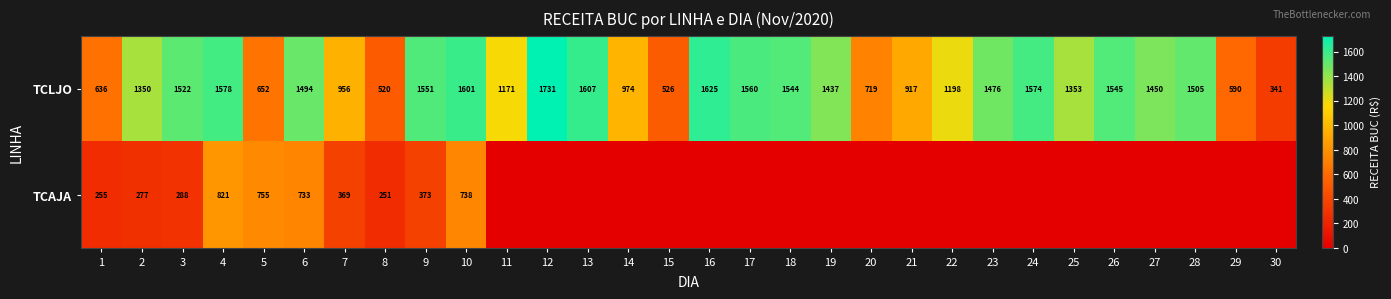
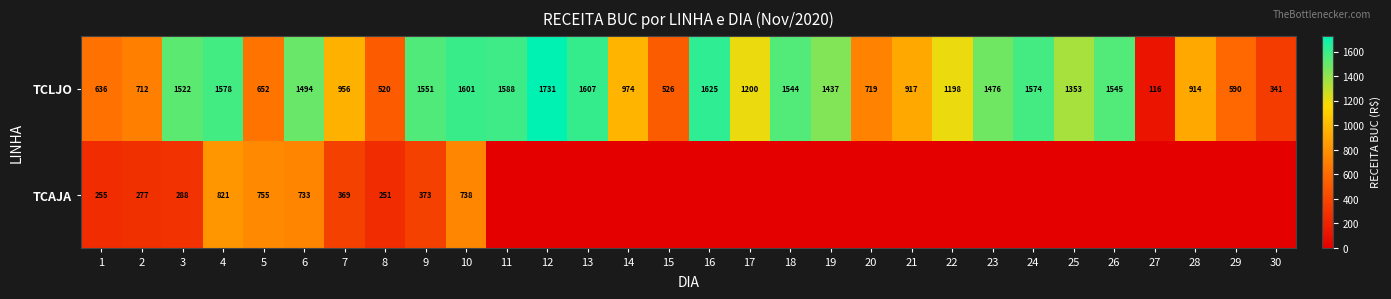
  {
    "TCLJO": {
      "1": 636,
-     "2": 1350,
+     "2": 712,
      "3": 1522,
      "4": 1578,
      "5": 652,
      "6": 1494,
      "7": 956,
      "8": 520,
      "9": 1551,
      "10": 1601,
-     "11": 1171,
+     "11": 1588,
      "12": 1731,
      "13": 1607,
      "14": 974,
      "15": 526,
      "16": 1625,
-     "17": 1560,
+     "17": 1200,
      "18": 1544,
      "19": 1437,
      "20": 719,
      "21": 917,
      "22": 1198,
      "23": 1476,
      "24": 1574,
      "25": 1353,
      "26": 1545,
-     "27": 1450,
-     "28": 1505,
+     "27": 116,
+     "28": 914,
      "29": 590,
      "30": 341
    },
    "TCAJA": {
      "1": 255,
      "2": 277,
      "3": 288,
      "4": 821,
      "5": 755,
      "6": 733,
      "7": 369,
      "8": 251,
      "9": 373,
      "10": 738
    }
  }
